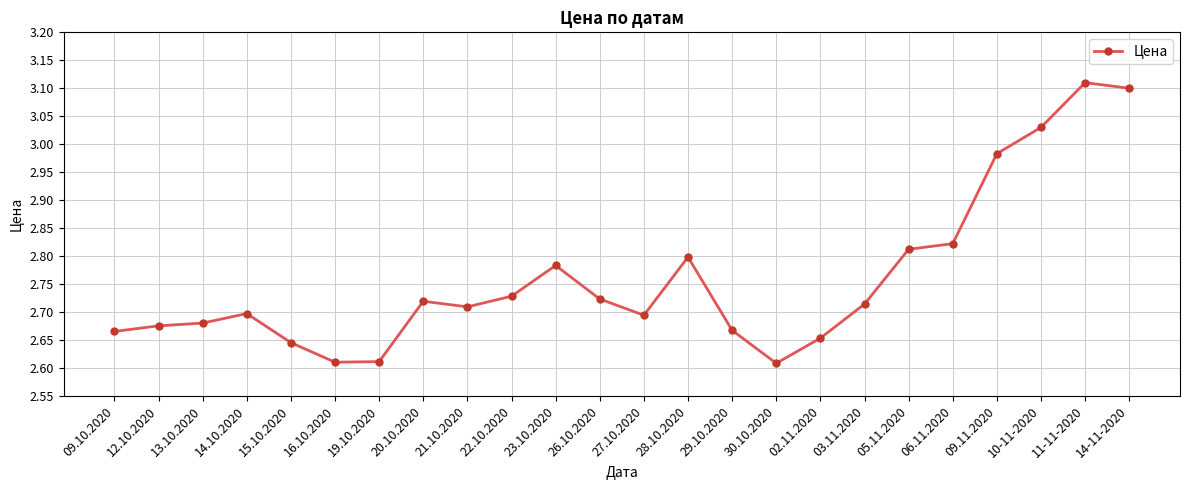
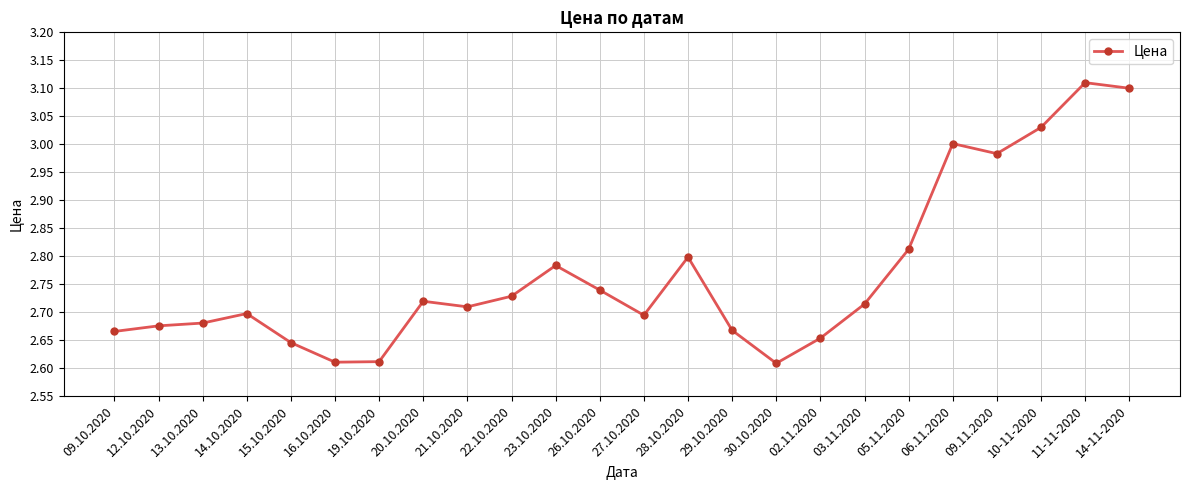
  {
    "09.10.2020": 2.67,
    "12.10.2020": 2.68,
    "13.10.2020": 2.68,
    "14.10.2020": 2.70,
    "15.10.2020": 2.65,
    "16.10.2020": 2.61,
    "19.10.2020": 2.61,
    "20.10.2020": 2.72,
    "21.10.2020": 2.71,
    "22.10.2020": 2.73,
    "23.10.2020": 2.78,
-   "26.10.2020": 2.72,
+   "26.10.2020": 2.74,
    "27.10.2020": 2.69,
    "28.10.2020": 2.80,
    "29.10.2020": 2.67,
    "30.10.2020": 2.61,
    "02.11.2020": 2.65,
    "03.11.2020": 2.71,
    "05.11.2020": 2.81,
-   "06.11.2020": 2.82,
+   "06.11.2020": 3.00,
    "09.11.2020": 2.98,
    "10-11-2020": 3.03,
    "11-11-2020": 3.11,
    "14-11-2020": 3.10
  }
